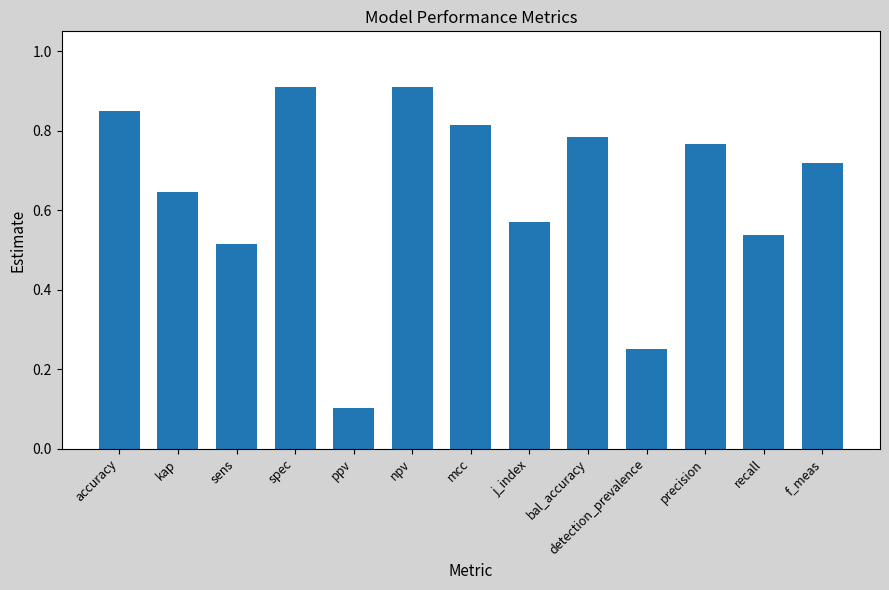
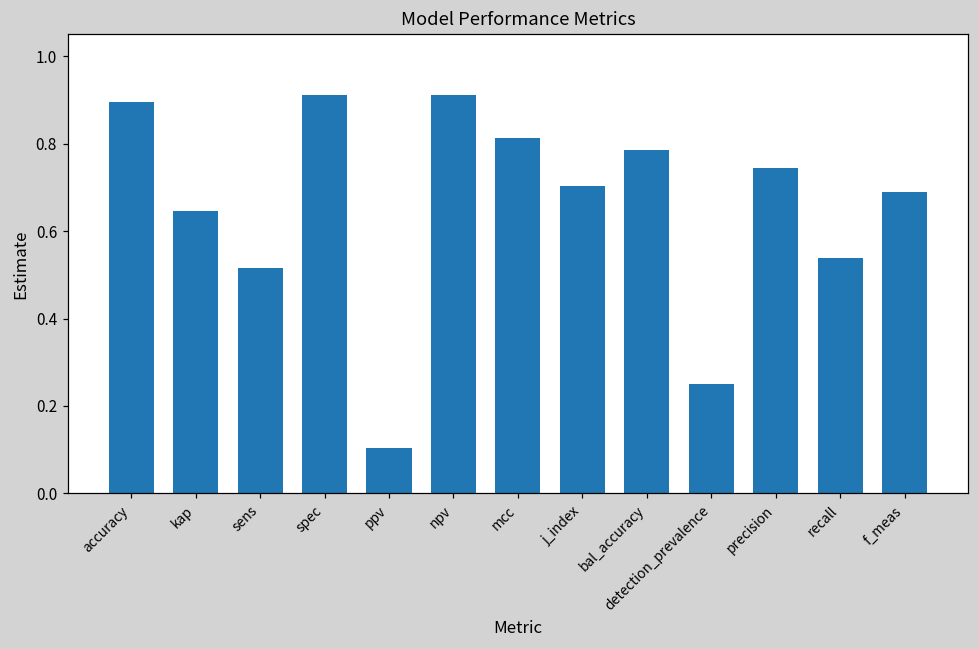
  {
-   "accuracy": 0.85,
+   "accuracy": 0.90,
    "kap": 0.65,
    "sens": 0.52,
    "spec": 0.91,
    "ppv": 0.10,
    "npv": 0.91,
    "mcc": 0.81,
-   "j_index": 0.57,
+   "j_index": 0.70,
    "bal_accuracy": 0.78,
    "detection_prevalence": 0.25,
-   "precision": 0.77,
+   "precision": 0.74,
    "recall": 0.54,
-   "f_meas": 0.72
+   "f_meas": 0.69
  }
